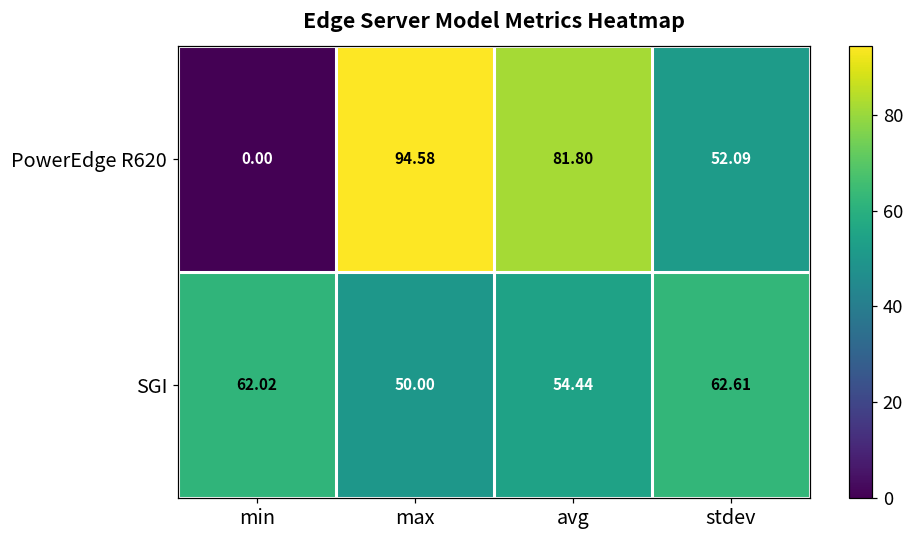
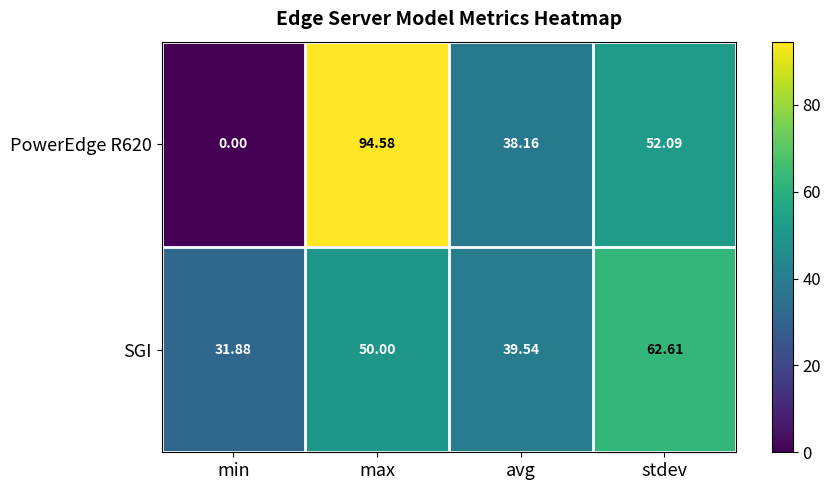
  {
    "PowerEdge R620": {
      "min": 0.00,
      "max": 94.58,
-     "avg": 81.80,
+     "avg": 38.16,
      "stdev": 52.09
    },
    "SGI": {
-     "min": 62.02,
+     "min": 31.88,
      "max": 50.00,
-     "avg": 54.44,
+     "avg": 39.54,
      "stdev": 62.61
    }
  }
